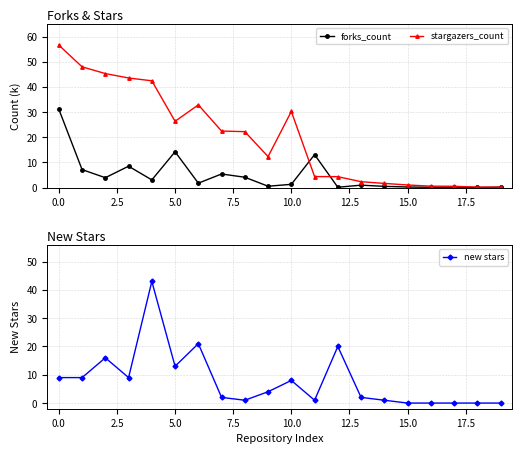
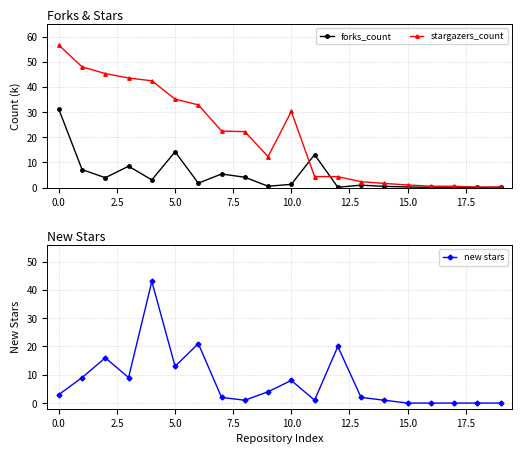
  {
    "Forks & Stars": {
      "forks_count": {
        "0.0": 31,
        "5.0": 14,
        "10.0": 1
      },
      "stargazers_count": {
        "0.0": 57,
-       "5.0": 26,
+       "5.0": 35,
        "10.0": 30
      }
    },
    "New Stars": {
-     "0.0": 9,
+     "0.0": 3,
      "5.0": 13,
      "10.0": 8,
      "15.0": 0
    }
  }
